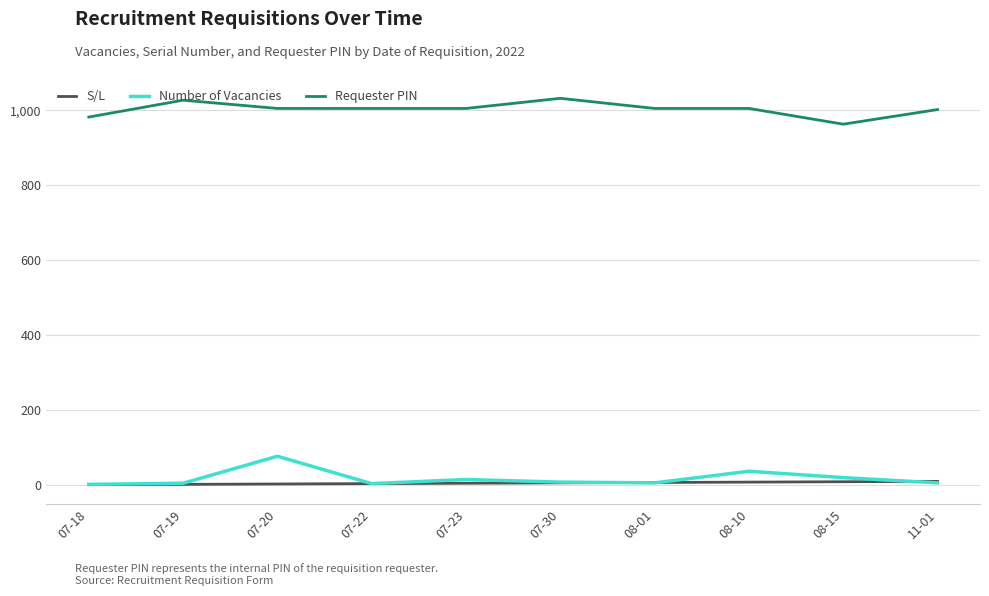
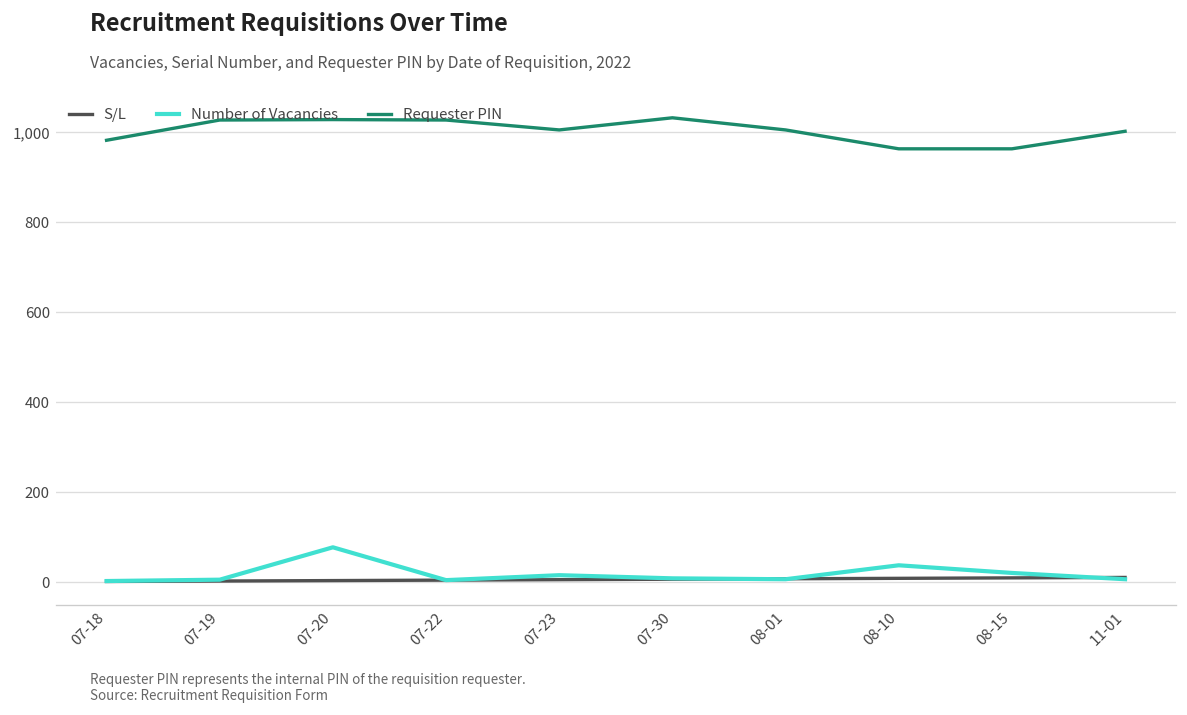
  {
    "S/L": {
      "07-20": "0",
      "07-23": "10",
      "08-10": "10",
      "08-15": "10"
    },
    "Number of Vacancies": {
      "07-20": "80",
      "07-23": "20",
      "08-10": "40",
      "08-15": "20"
    },
    "Requester PIN": {
      "07-18": "980",
      "07-19": "1,030",
-     "07-20": "1,010",
-     "07-22": "1,010",
+     "07-20": "1,030",
+     "07-22": "1,030",
      "07-23": "1,010",
      "07-30": "1,030",
      "08-01": "1,010",
-     "08-10": "1,010",
+     "08-10": "960",
      "08-15": "960",
      "11-01": "1,000"
    }
  }
